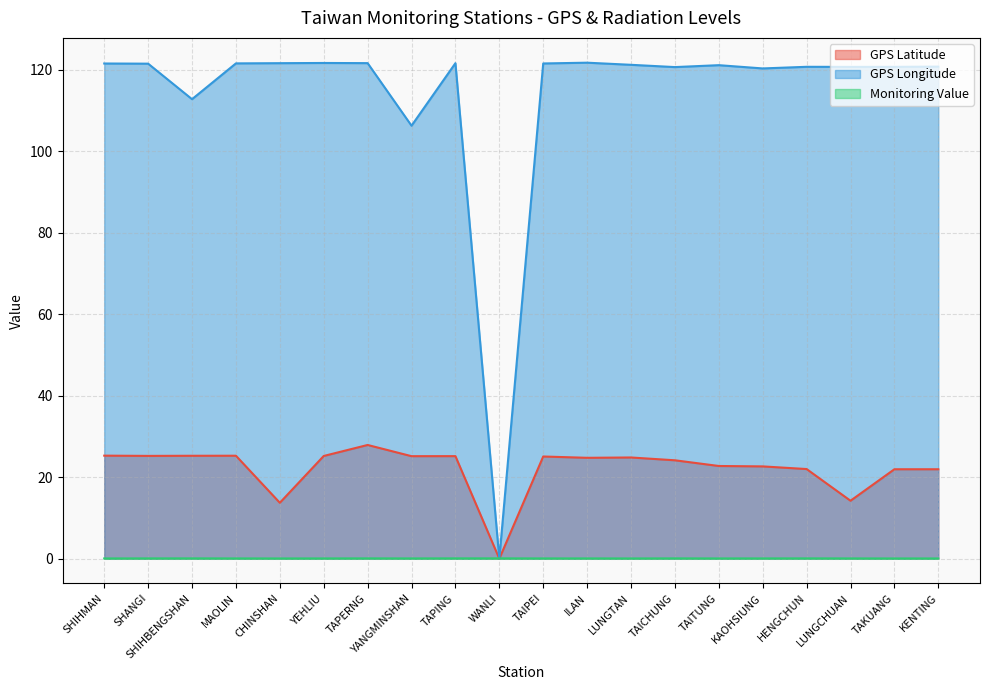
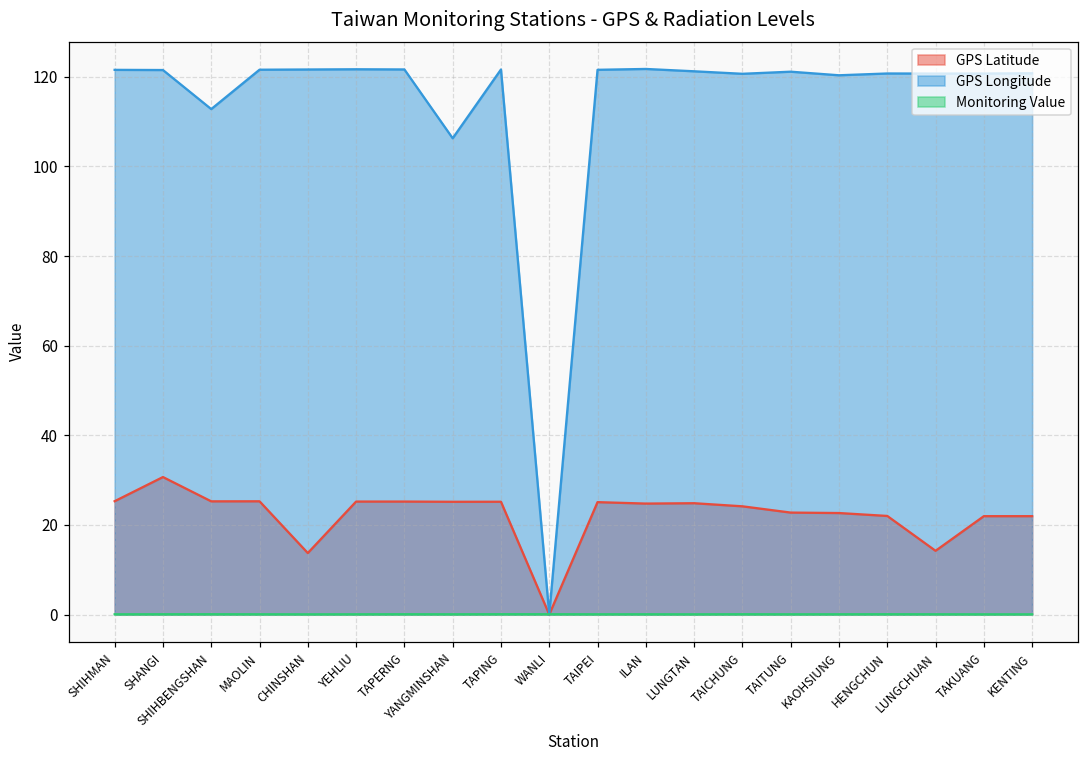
  {
    "GPS Latitude": {
      "SHIHMAN": 25,
-     "SHANGI": 25,
+     "SHANGI": 31,
      "SHIHBENGSHAN": 25,
      "MAOLIN": 25,
      "CHINSHAN": 14,
      "YEHLIU": 25,
-     "TAPERNG": 28,
+     "TAPERNG": 25,
      "YANGMINSHAN": 25,
      "TAPING": 25,
      "TAIPEI": 25,
      "ILAN": 25,
      "LUNGTAN": 25,
      "TAICHUNG": 24,
      "TAITUNG": 23,
      "KAOHSIUNG": 23,
      "HENGCHUN": 22,
      "LUNGCHUAN": 14,
      "TAKUANG": 22,
      "KENTING": 22
    },
    "GPS Longitude": {
      "SHIHMAN": 122,
      "SHANGI": 122,
      "SHIHBENGSHAN": 113,
      "MAOLIN": 122,
      "CHINSHAN": 122,
      "YEHLIU": 122,
      "TAPERNG": 122,
      "YANGMINSHAN": 106,
      "TAPING": 122,
      "TAIPEI": 122,
      "ILAN": 122,
      "LUNGTAN": 121,
      "TAICHUNG": 121,
      "TAITUNG": 121,
      "KAOHSIUNG": 120,
      "HENGCHUN": 121
    },
    "Monitoring Value": {
      "SHIHMAN": 0,
      "SHANGI": 0,
      "SHIHBENGSHAN": 0,
      "MAOLIN": 0,
      "CHINSHAN": 0,
      "YEHLIU": 0,
      "TAPERNG": 0,
      "YANGMINSHAN": 0,
      "TAPING": 0,
      "TAIPEI": 0,
      "ILAN": 0,
      "LUNGTAN": 0,
      "TAICHUNG": 0,
      "TAITUNG": 0,
      "KAOHSIUNG": 0,
      "HENGCHUN": 0,
      "LUNGCHUAN": 0,
      "TAKUANG": 0,
      "KENTING": 0
    }
  }
